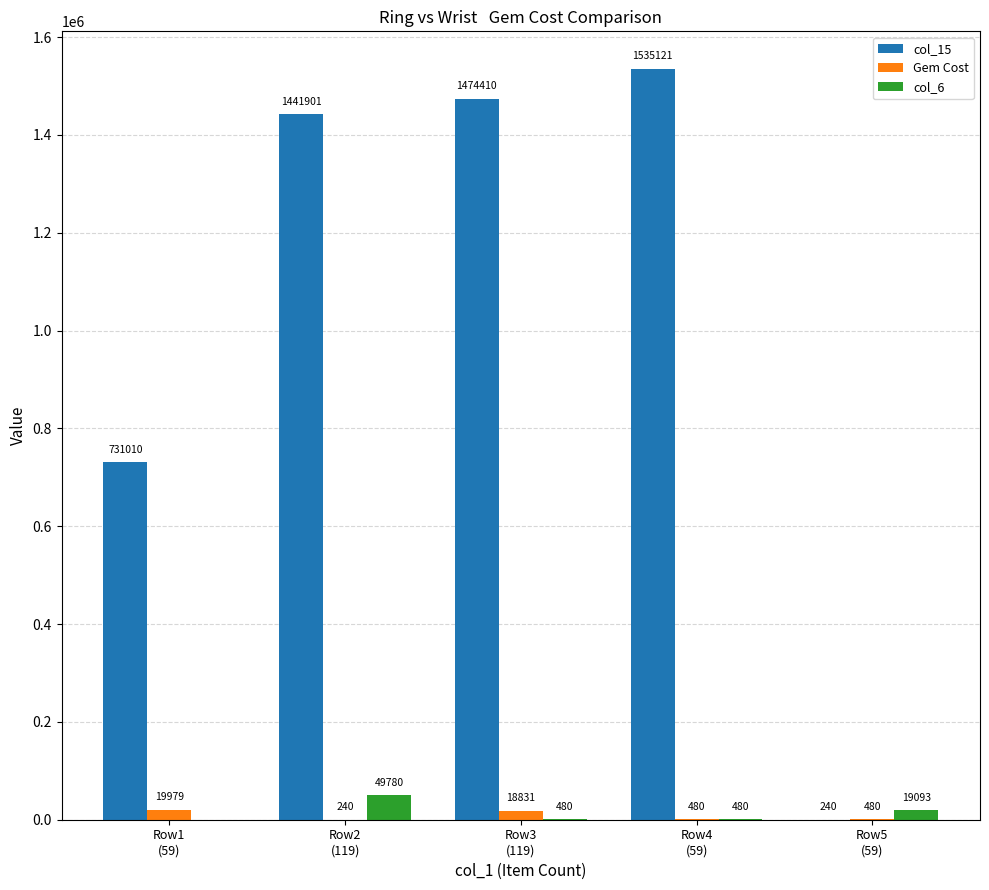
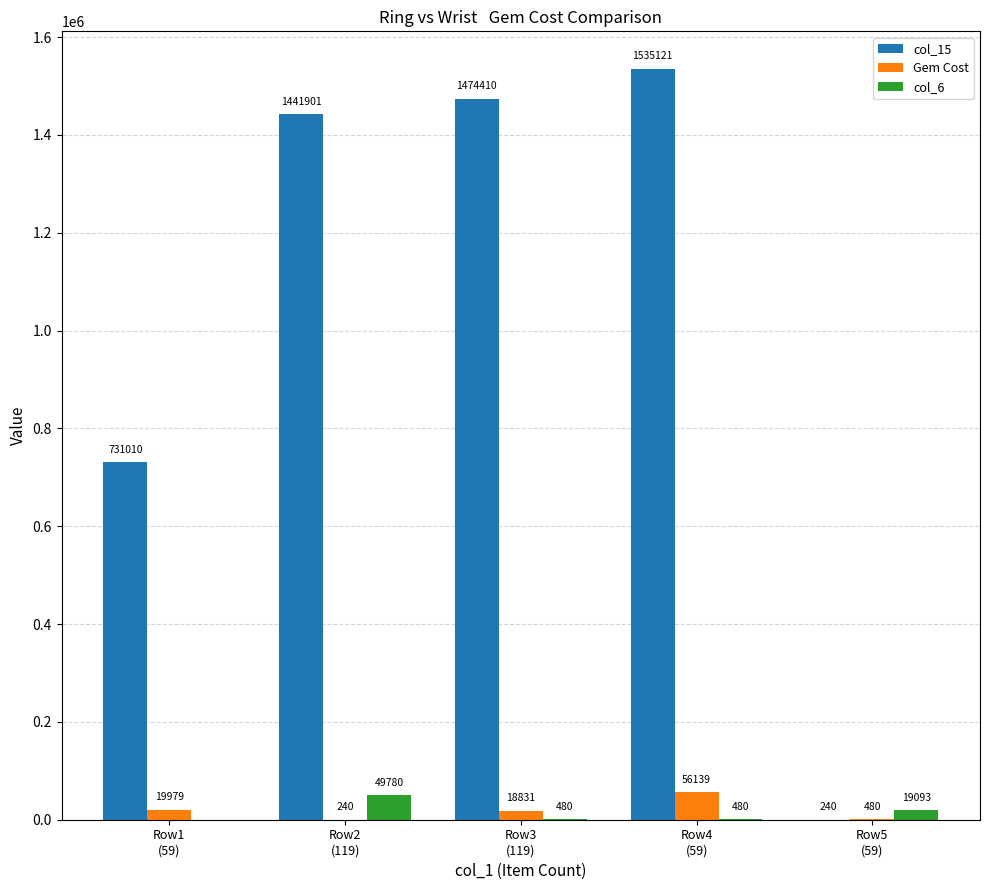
  {
    "col_15": {
      "Row1 (59)": 731010,
      "Row2 (119)": 1441901,
      "Row3 (119)": 1474410,
      "Row4 (59)": 1535121,
      "Row5 (59)": 240
    },
    "Gem Cost": {
      "Row1 (59)": 19979,
      "Row2 (119)": 240,
      "Row3 (119)": 18831,
-     "Row4 (59)": 480,
+     "Row4 (59)": 56139,
      "Row5 (59)": 480
    },
    "col_6": {
      "Row2 (119)": 49780,
      "Row3 (119)": 480,
      "Row4 (59)": 480,
      "Row5 (59)": 19093
    }
  }
